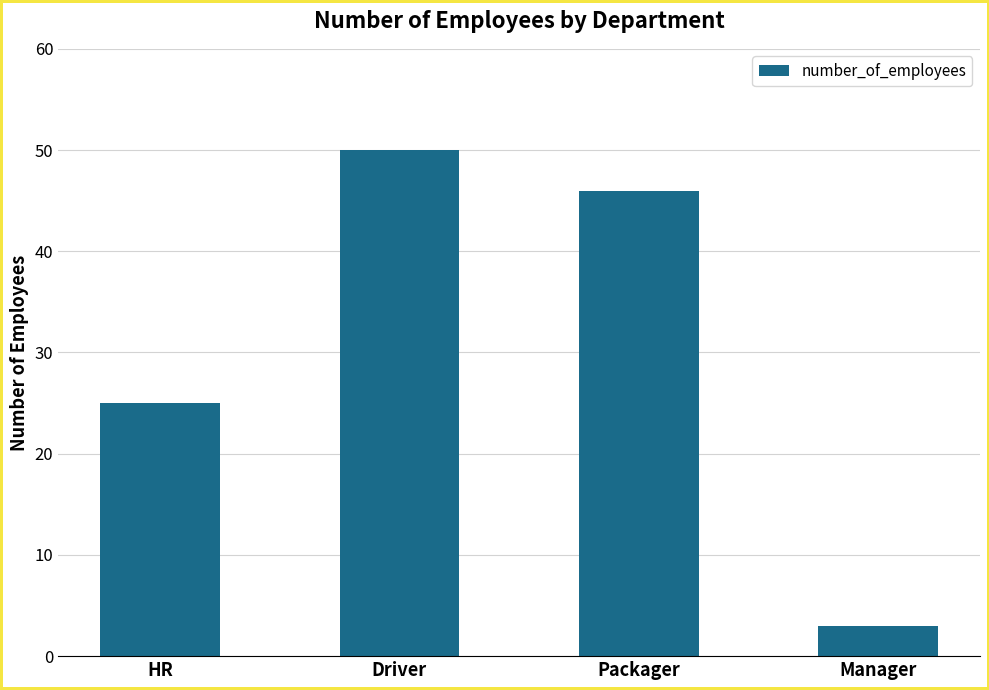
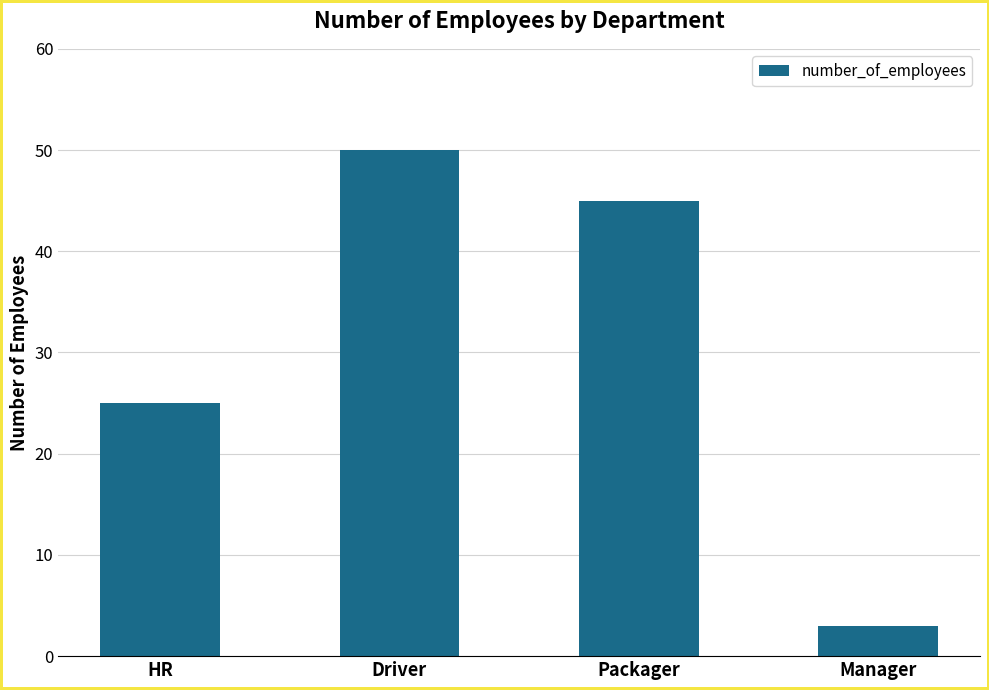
  {
    "HR": 25,
    "Driver": 50,
-   "Packager": 46,
+   "Packager": 45,
    "Manager": 3
  }
